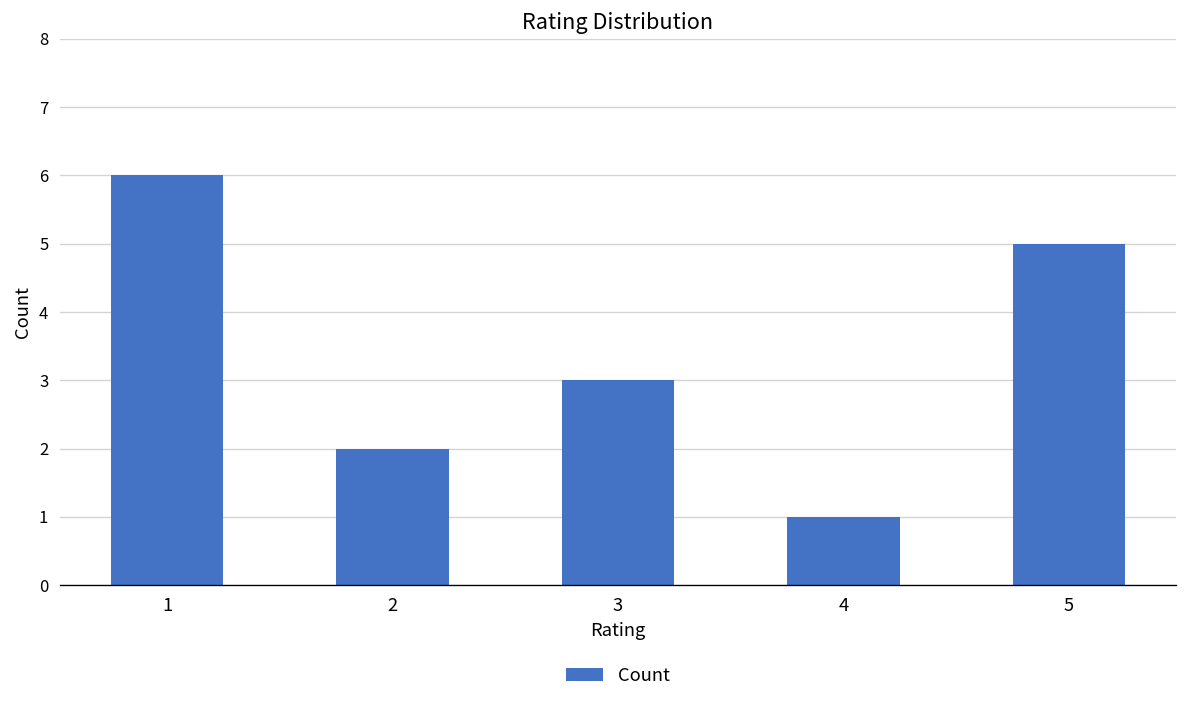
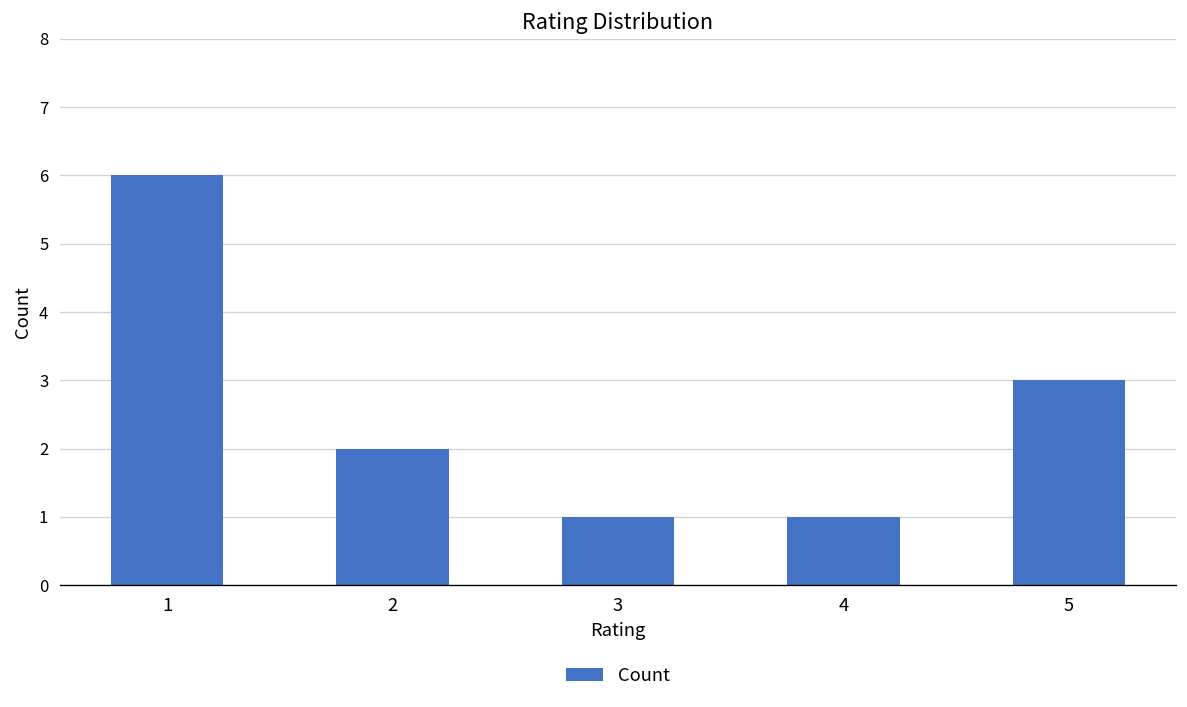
  {
    "1": 6,
    "2": 2,
-   "3": 3,
+   "3": 1,
    "4": 1,
-   "5": 5
+   "5": 3
  }
